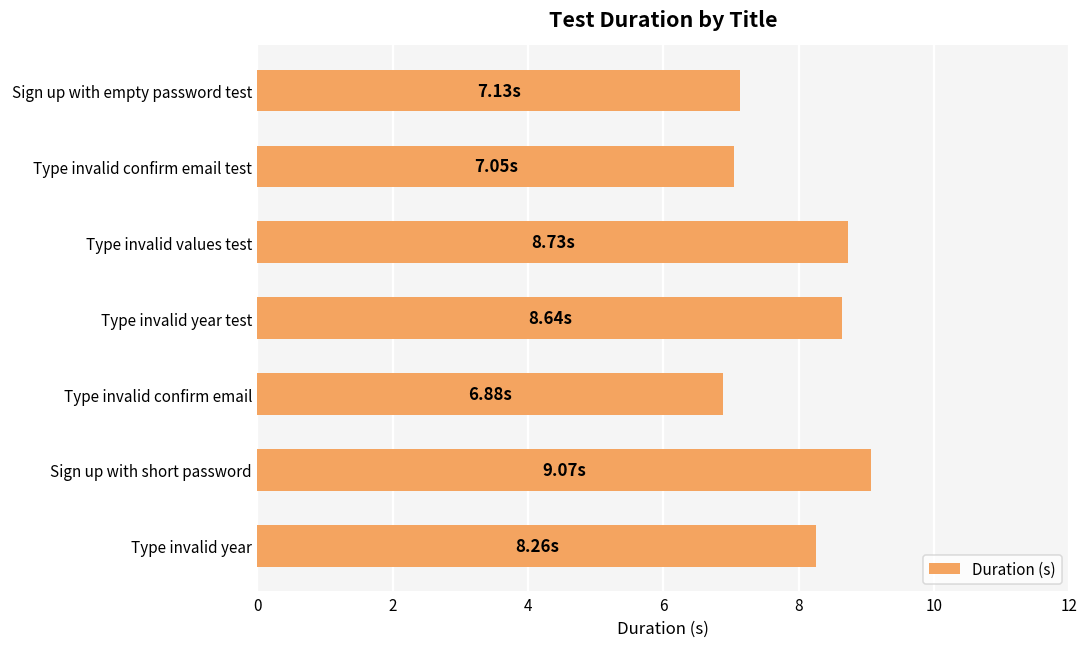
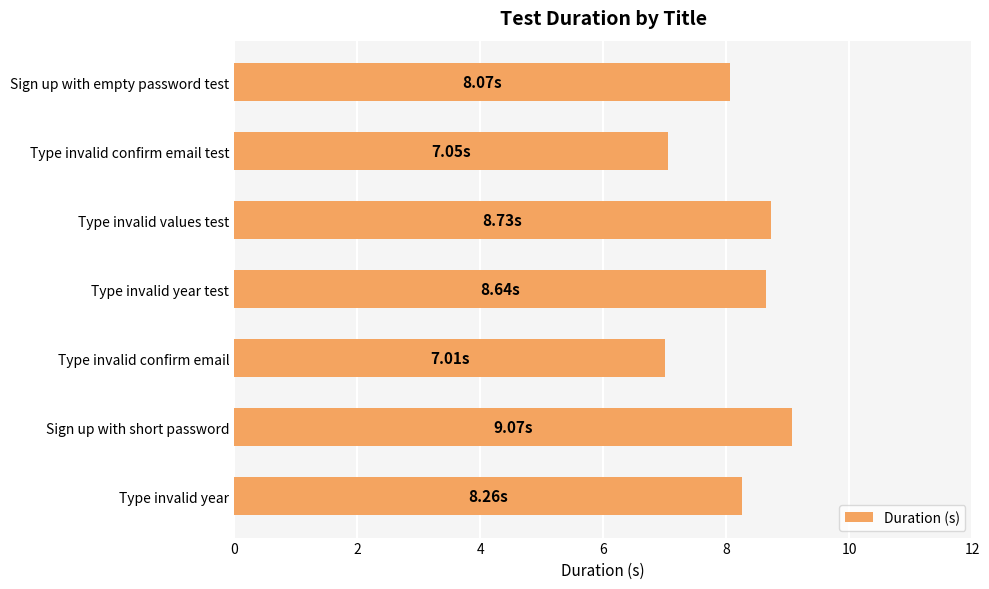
  {
-   "Sign up with empty password test": "7.13s",
+   "Sign up with empty password test": "8.07s",
    "Type invalid confirm email test": "7.05s",
    "Type invalid values test": "8.73s",
    "Type invalid year test": "8.64s",
-   "Type invalid confirm email": "6.88s",
+   "Type invalid confirm email": "7.01s",
    "Sign up with short password": "9.07s",
    "Type invalid year": "8.26s"
  }
